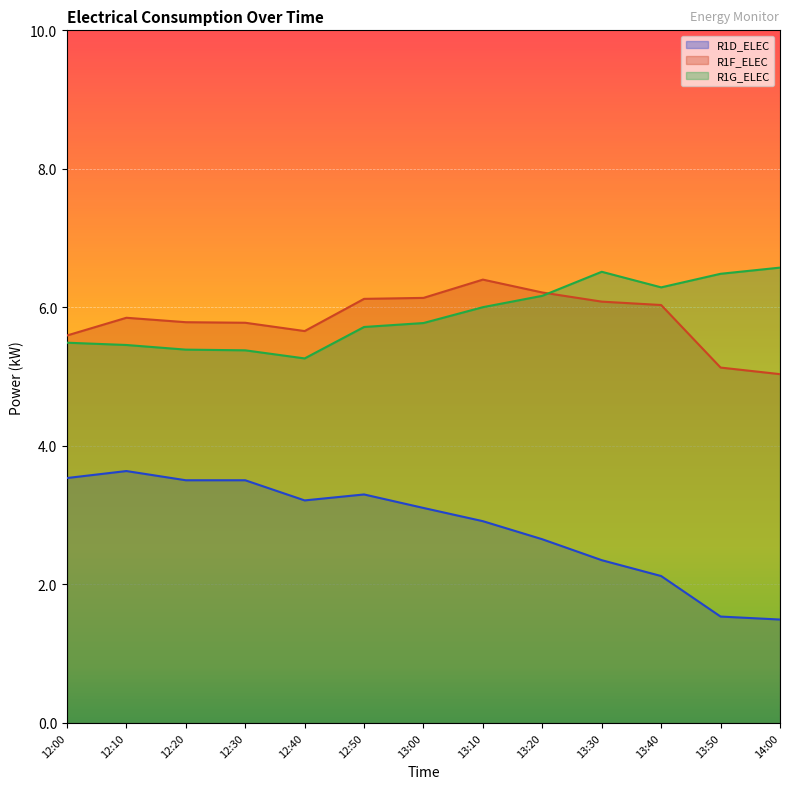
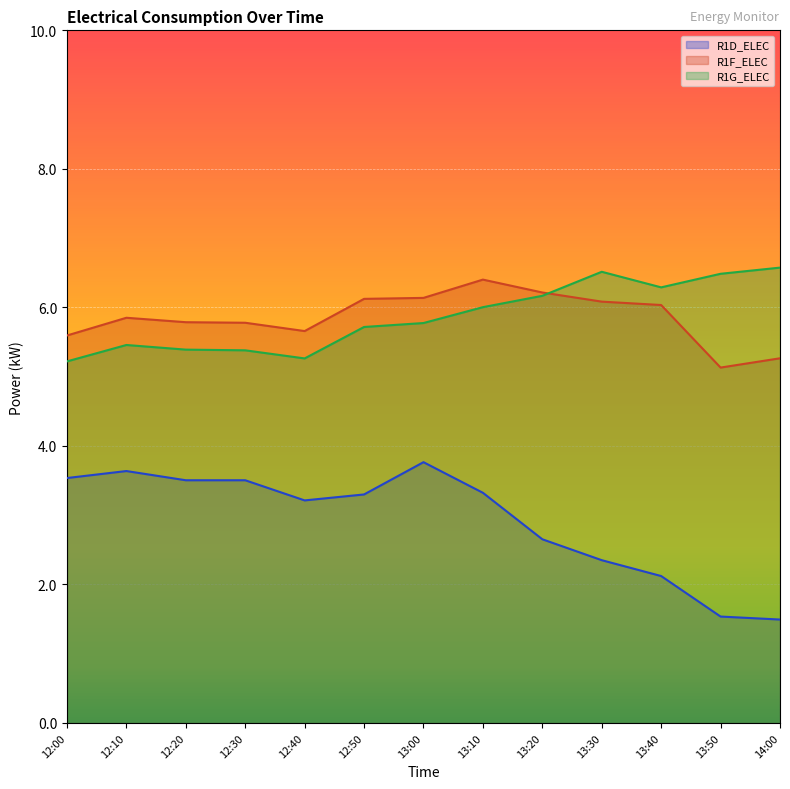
  {
    "R1D_ELEC": {
      "12:00": 3.5,
      "12:10": 3.6,
      "12:20": 3.5,
      "12:30": 3.5,
      "12:40": 3.2,
      "12:50": 3.3,
-     "13:00": 3.1,
-     "13:10": 2.9,
+     "13:00": 3.8,
+     "13:10": 3.3,
      "13:20": 2.7,
      "13:30": 2.4,
      "13:40": 2.1,
      "13:50": 1.5,
      "14:00": 1.5
    },
    "R1F_ELEC": {
      "12:00": 5.6,
      "12:10": 5.9,
      "12:20": 5.8,
      "12:30": 5.8,
      "12:40": 5.7,
      "12:50": 6.1,
      "13:00": 6.1,
      "13:10": 6.4,
      "13:20": 6.2,
      "13:30": 6.1,
      "13:40": 6.0,
      "13:50": 5.1,
-     "14:00": 5.0
+     "14:00": 5.3
    },
    "R1G_ELEC": {
-     "12:00": 5.5,
+     "12:00": 5.2,
      "12:10": 5.5,
      "12:20": 5.4,
      "12:30": 5.4,
      "12:40": 5.3,
      "12:50": 5.7,
      "13:00": 5.8,
      "13:10": 6.0,
      "13:20": 6.2,
      "13:30": 6.5,
      "13:40": 6.3,
      "13:50": 6.5,
      "14:00": 6.6
    }
  }
